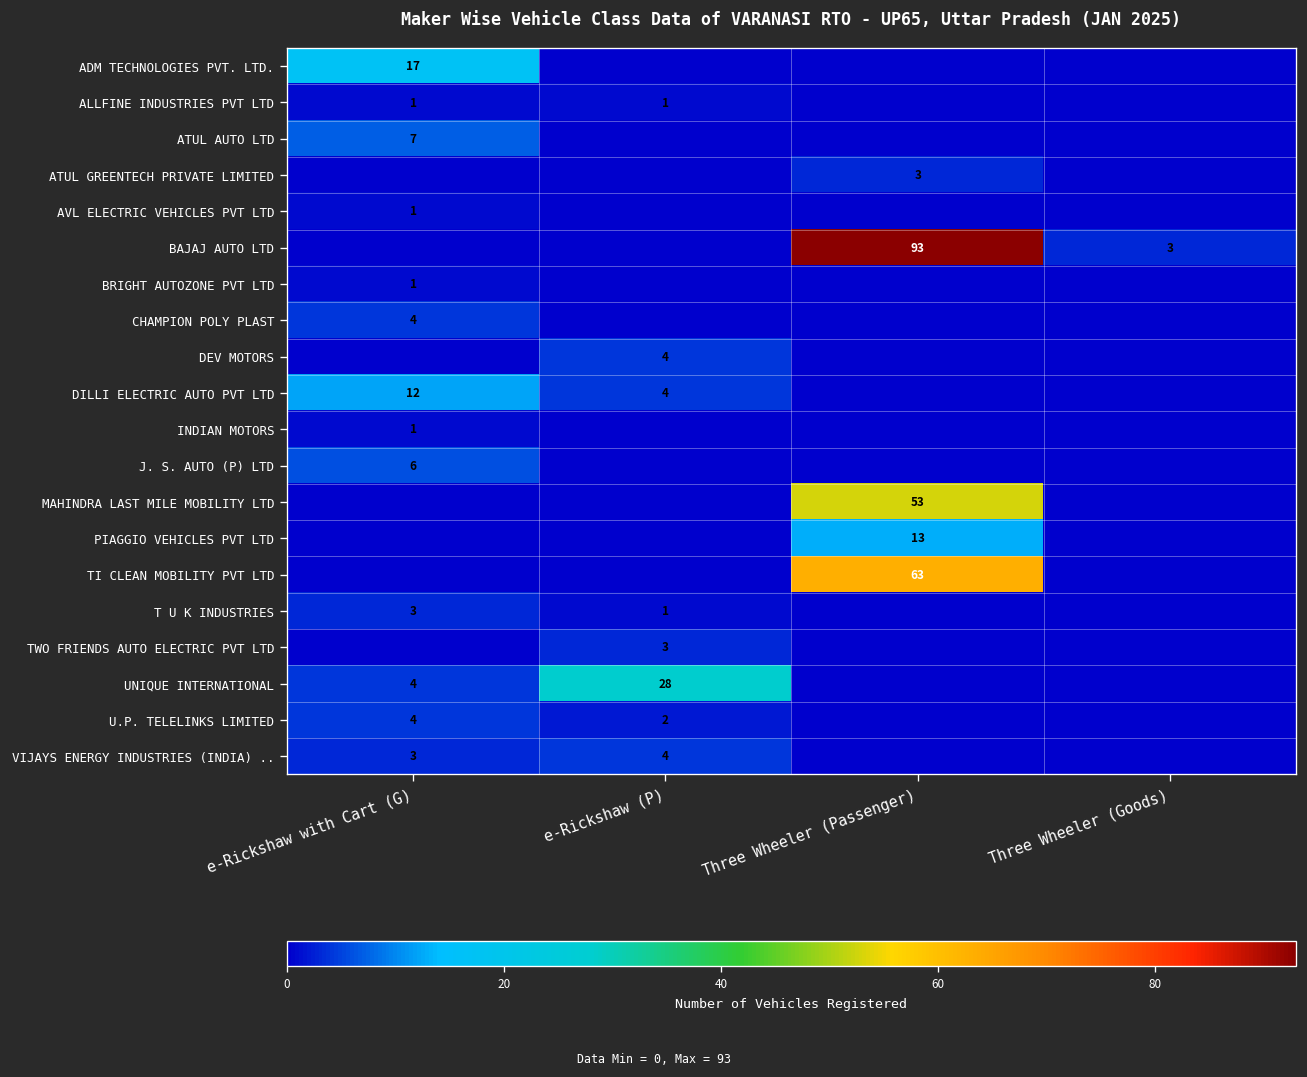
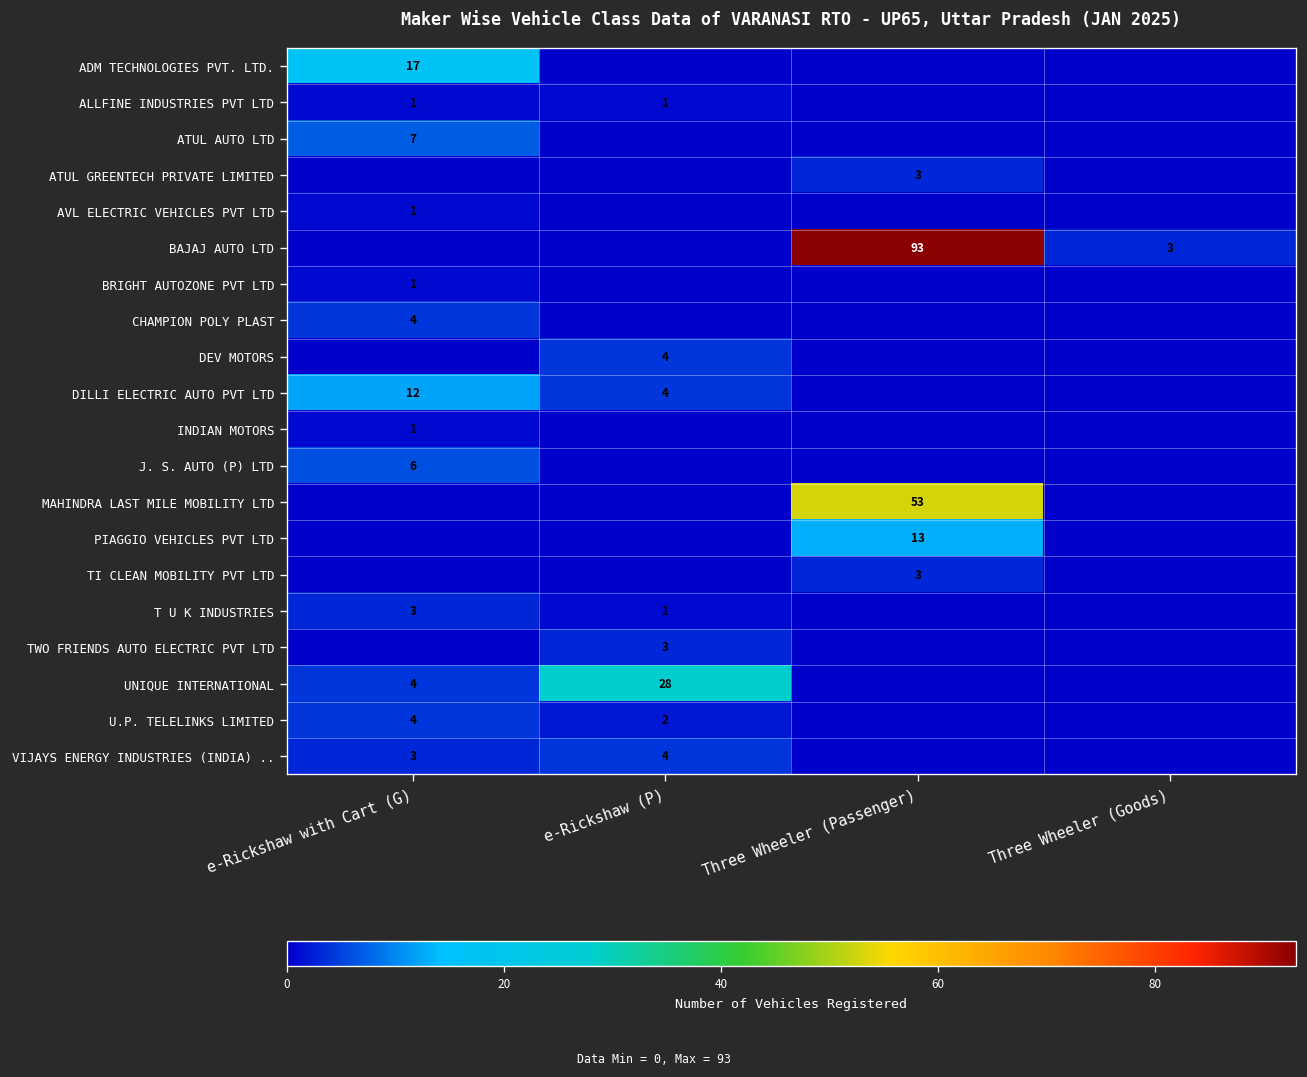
  {
    "ADM TECHNOLOGIES PVT. LTD.": {
      "e-Rickshaw with Cart (G)": 17
    },
    "ALLFINE INDUSTRIES PVT LTD": {
      "e-Rickshaw with Cart (G)": 1,
      "e-Rickshaw (P)": 1
    },
    "ATUL AUTO LTD": {
      "e-Rickshaw with Cart (G)": 7
    },
    "ATUL GREENTECH PRIVATE LIMITED": {
      "Three Wheeler (Passenger)": 3
    },
    "AVL ELECTRIC VEHICLES PVT LTD": {
      "e-Rickshaw with Cart (G)": 1
    },
    "BAJAJ AUTO LTD": {
      "Three Wheeler (Passenger)": 93,
      "Three Wheeler (Goods)": 3
    },
    "BRIGHT AUTOZONE PVT LTD": {
      "e-Rickshaw with Cart (G)": 1
    },
    "CHAMPION POLY PLAST": {
      "e-Rickshaw with Cart (G)": 4
    },
    "DEV MOTORS": {
      "e-Rickshaw (P)": 4
    },
    "DILLI ELECTRIC AUTO PVT LTD": {
      "e-Rickshaw with Cart (G)": 12,
      "e-Rickshaw (P)": 4
    },
    "INDIAN MOTORS": {
      "e-Rickshaw with Cart (G)": 1
    },
    "J. S. AUTO (P) LTD": {
      "e-Rickshaw with Cart (G)": 6
    },
    "MAHINDRA LAST MILE MOBILITY LTD": {
      "Three Wheeler (Passenger)": 53
    },
    "PIAGGIO VEHICLES PVT LTD": {
      "Three Wheeler (Passenger)": 13
    },
    "TI CLEAN MOBILITY PVT LTD": {
-     "Three Wheeler (Passenger)": 63
+     "Three Wheeler (Passenger)": 3
    },
    "T U K INDUSTRIES": {
      "e-Rickshaw with Cart (G)": 3,
      "e-Rickshaw (P)": 1
    },
    "TWO FRIENDS AUTO ELECTRIC PVT LTD": {
      "e-Rickshaw (P)": 3
    },
    "UNIQUE INTERNATIONAL": {
      "e-Rickshaw with Cart (G)": 4,
      "e-Rickshaw (P)": 28
    },
    "U.P. TELELINKS LIMITED": {
      "e-Rickshaw with Cart (G)": 4,
      "e-Rickshaw (P)": 2
    },
    "VIJAYS ENERGY INDUSTRIES (INDIA) ..": {
      "e-Rickshaw with Cart (G)": 3,
      "e-Rickshaw (P)": 4
    }
  }
